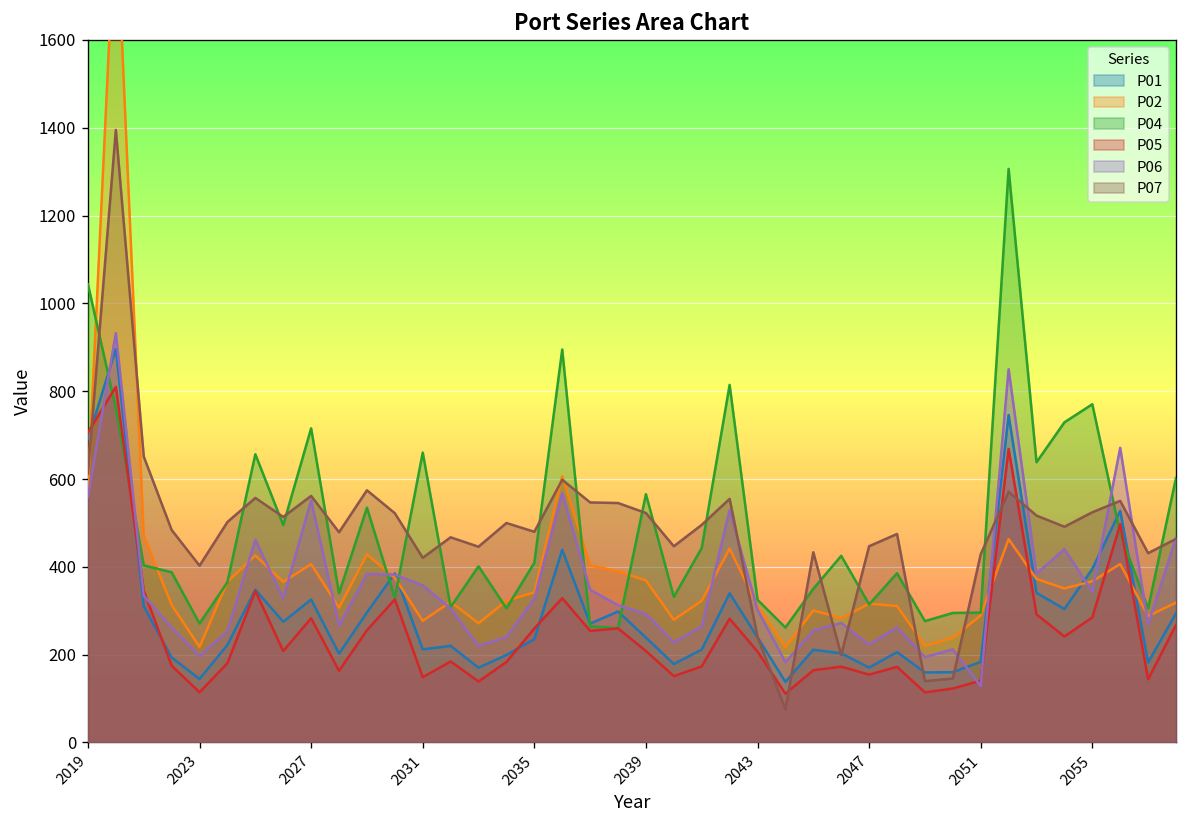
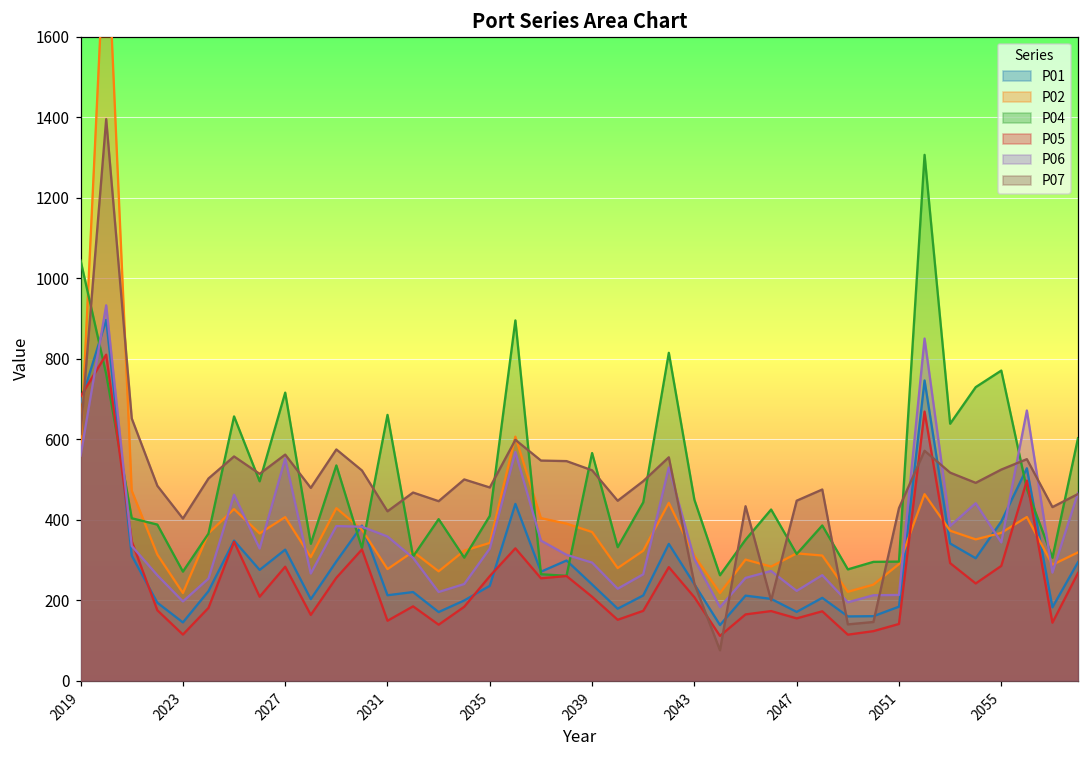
  {
    "P01": {
      "2019": 690,
      "2023": 140,
      "2027": 330,
      "2031": 210,
      "2035": 240,
      "2039": 240,
      "2047": 170,
      "2051": 180,
      "2055": 400
    },
    "P04": {
      "2019": 1040,
      "2023": 270,
      "2027": 720,
      "2031": 660,
      "2035": 410,
      "2039": 570,
-     "2043": 320,
+     "2043": 450,
      "2055": 770
    },
    "P06": {
      "2019": 560,
      "2023": 200,
      "2027": 550,
      "2031": 360,
      "2035": 330,
      "2039": 290,
      "2043": 300,
      "2047": 220,
-     "2051": 130,
+     "2051": 210,
      "2055": 340
    }
  }
